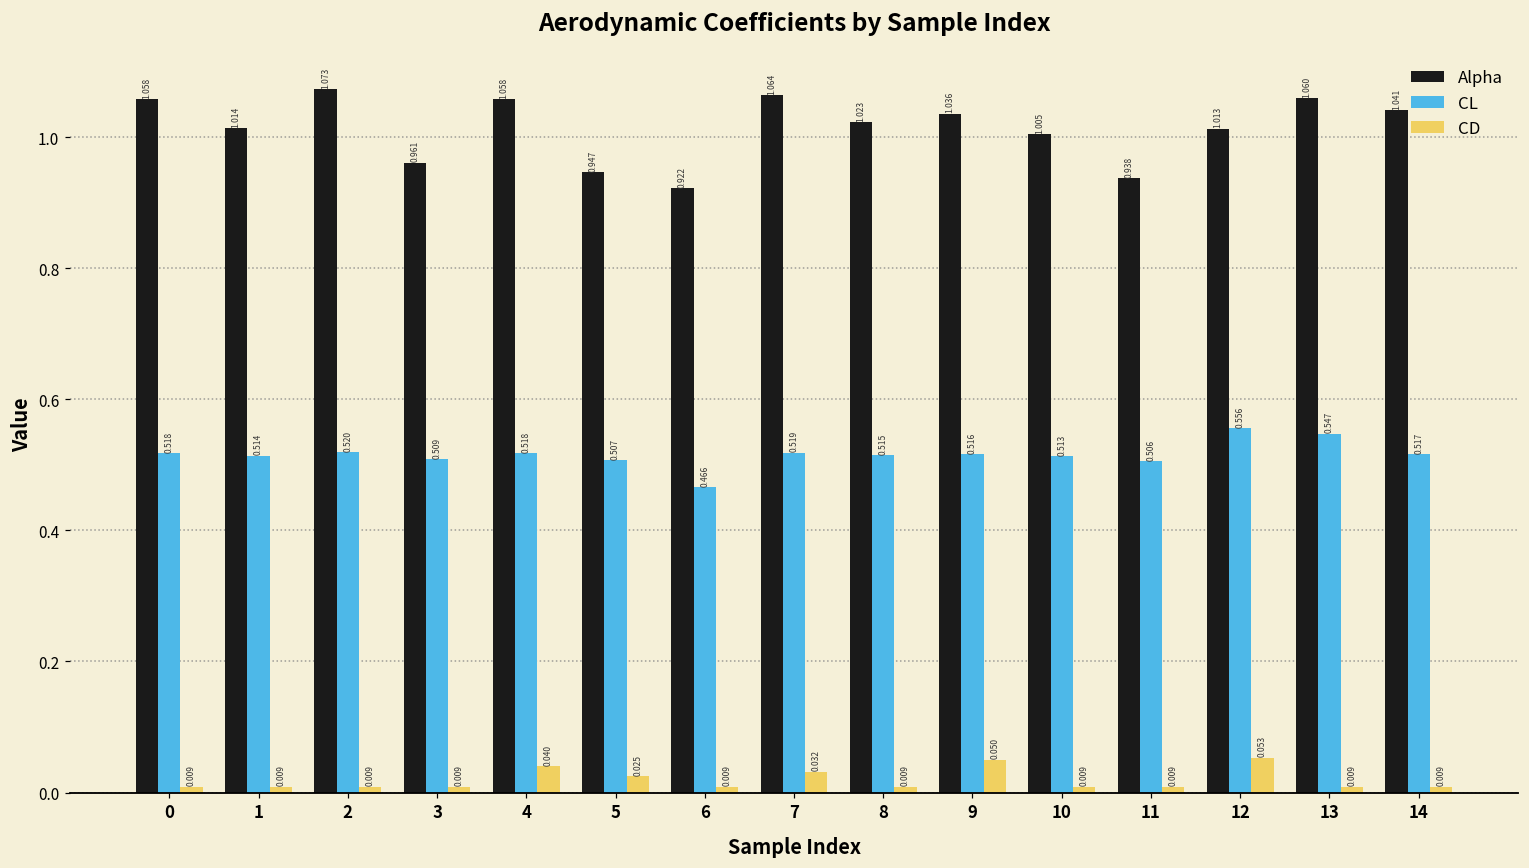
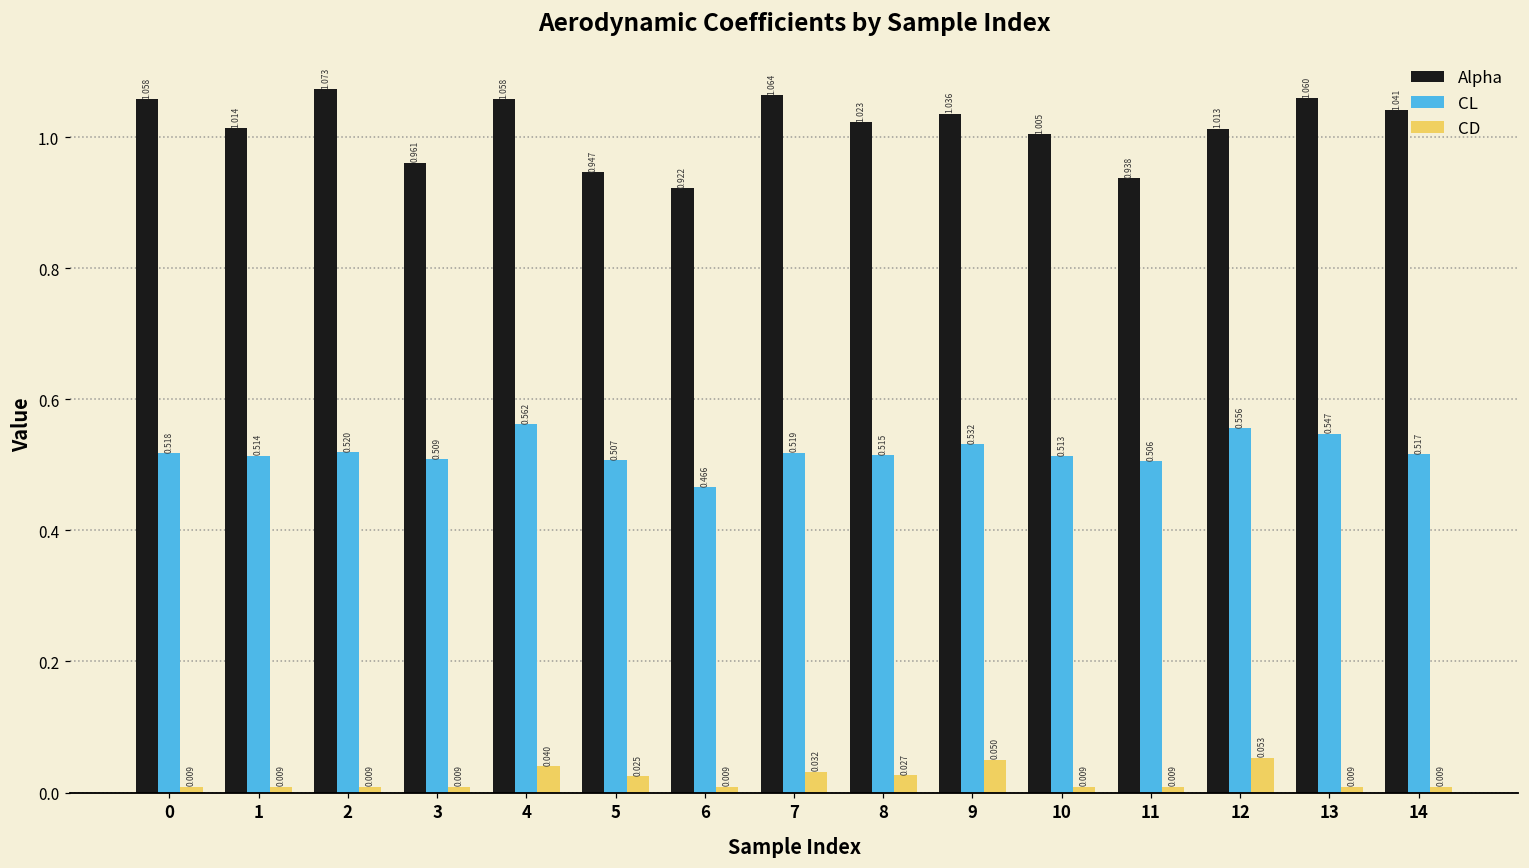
  {
    "Alpha": {
      "0": 1.058,
      "1": 1.014,
      "2": 1.073,
      "3": 0.961,
      "4": 1.058,
      "5": 0.947,
      "6": 0.922,
      "7": 1.064,
      "8": 1.023,
      "9": 1.036,
      "10": 1.005,
      "11": 0.938,
      "12": 1.013,
      "13": 1.060,
      "14": 1.041
    },
    "CL": {
      "0": 0.518,
      "1": 0.514,
      "2": 0.520,
      "3": 0.509,
-     "4": 0.518,
+     "4": 0.562,
      "5": 0.507,
      "6": 0.466,
      "7": 0.519,
      "8": 0.515,
-     "9": 0.516,
+     "9": 0.532,
      "10": 0.513,
      "11": 0.506,
      "12": 0.556,
      "13": 0.547,
      "14": 0.517
    },
    "CD": {
      "0": 0.009,
      "1": 0.009,
      "2": 0.009,
      "3": 0.009,
      "4": 0.040,
      "5": 0.025,
      "6": 0.009,
      "7": 0.032,
-     "8": 0.009,
+     "8": 0.027,
      "9": 0.050,
      "10": 0.009,
      "11": 0.009,
      "12": 0.053,
      "13": 0.009,
      "14": 0.009
    }
  }
